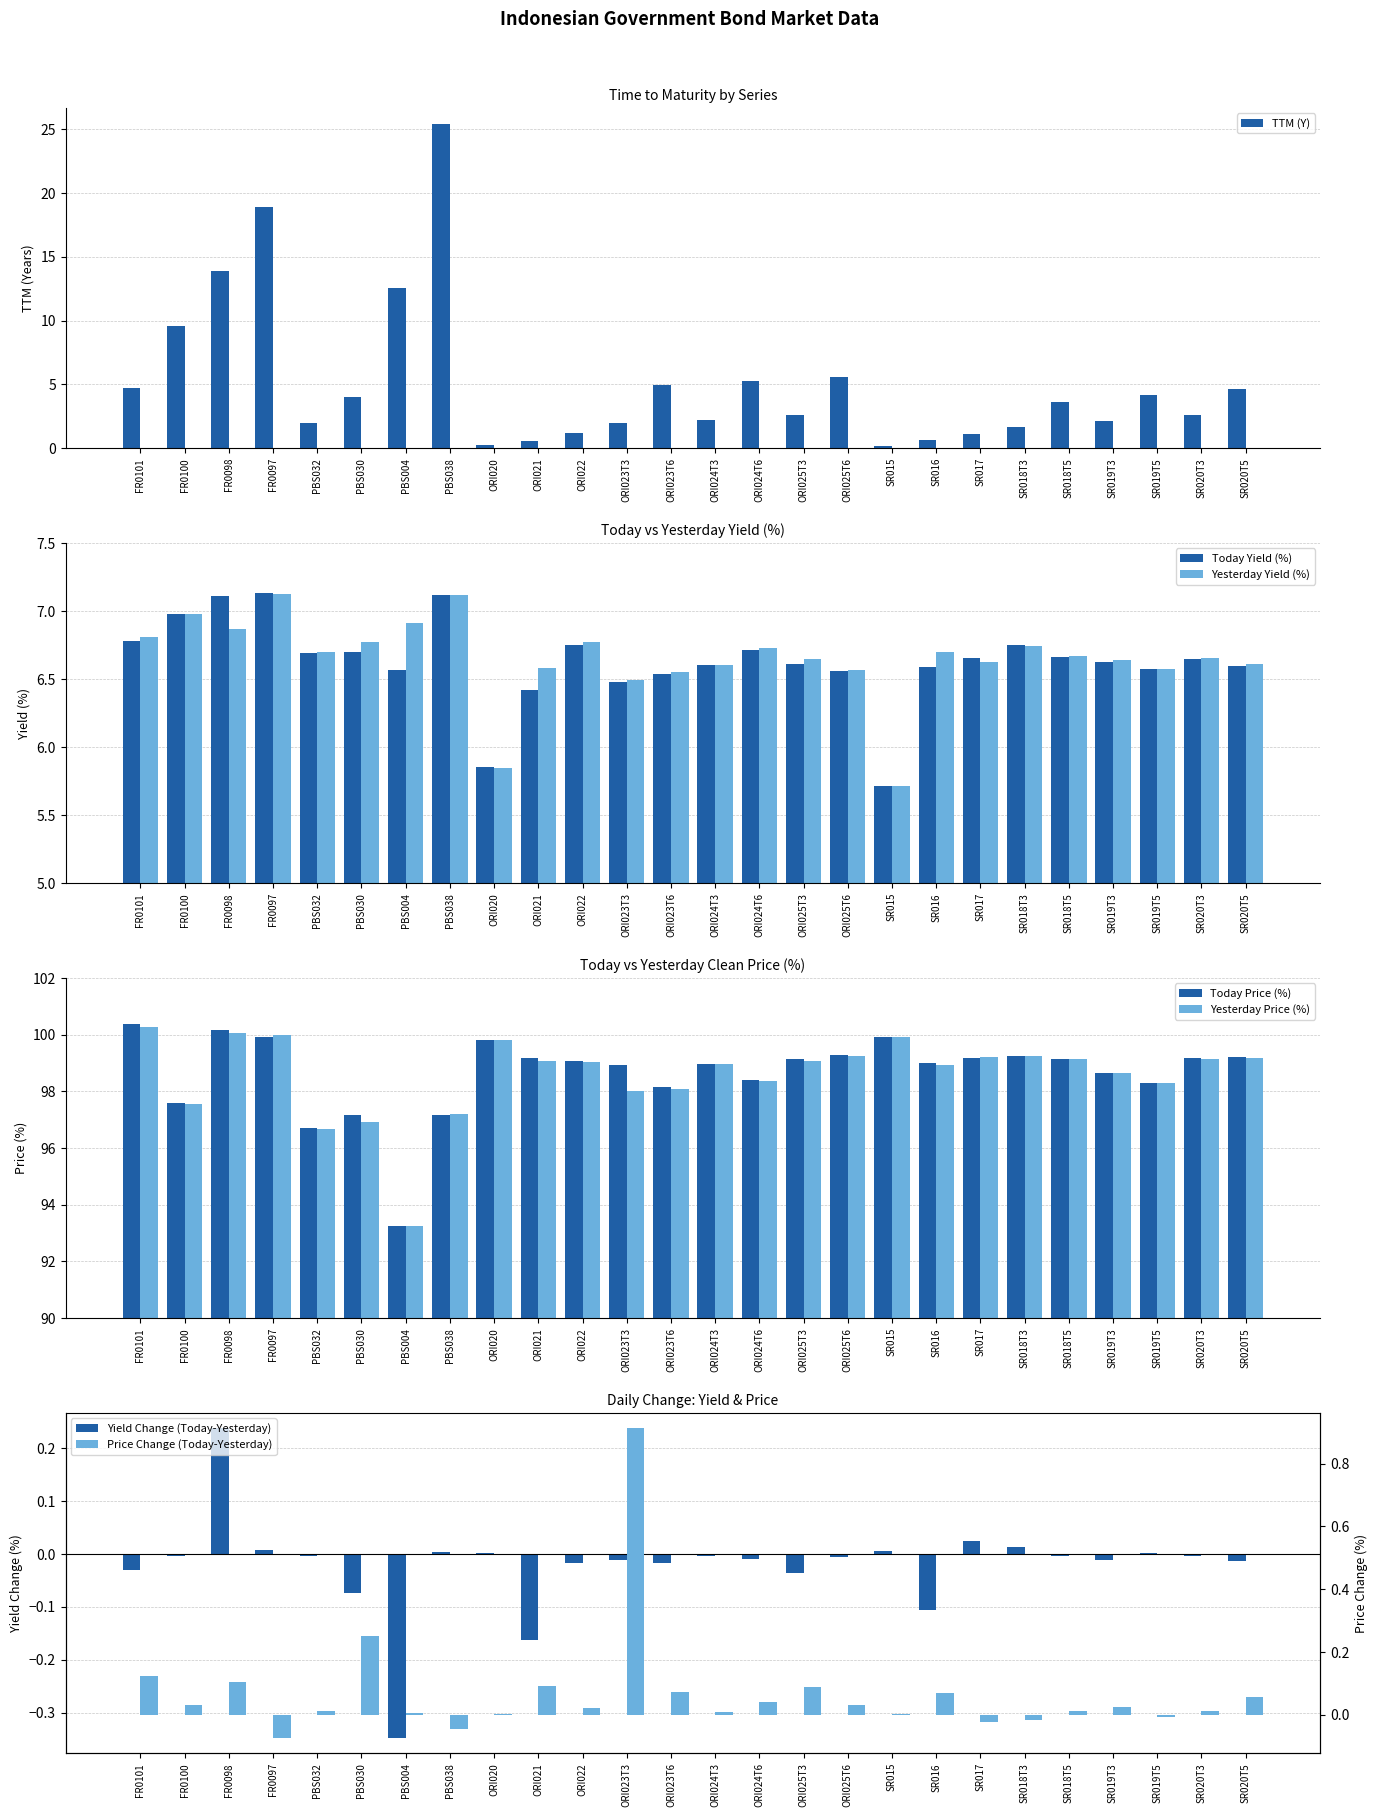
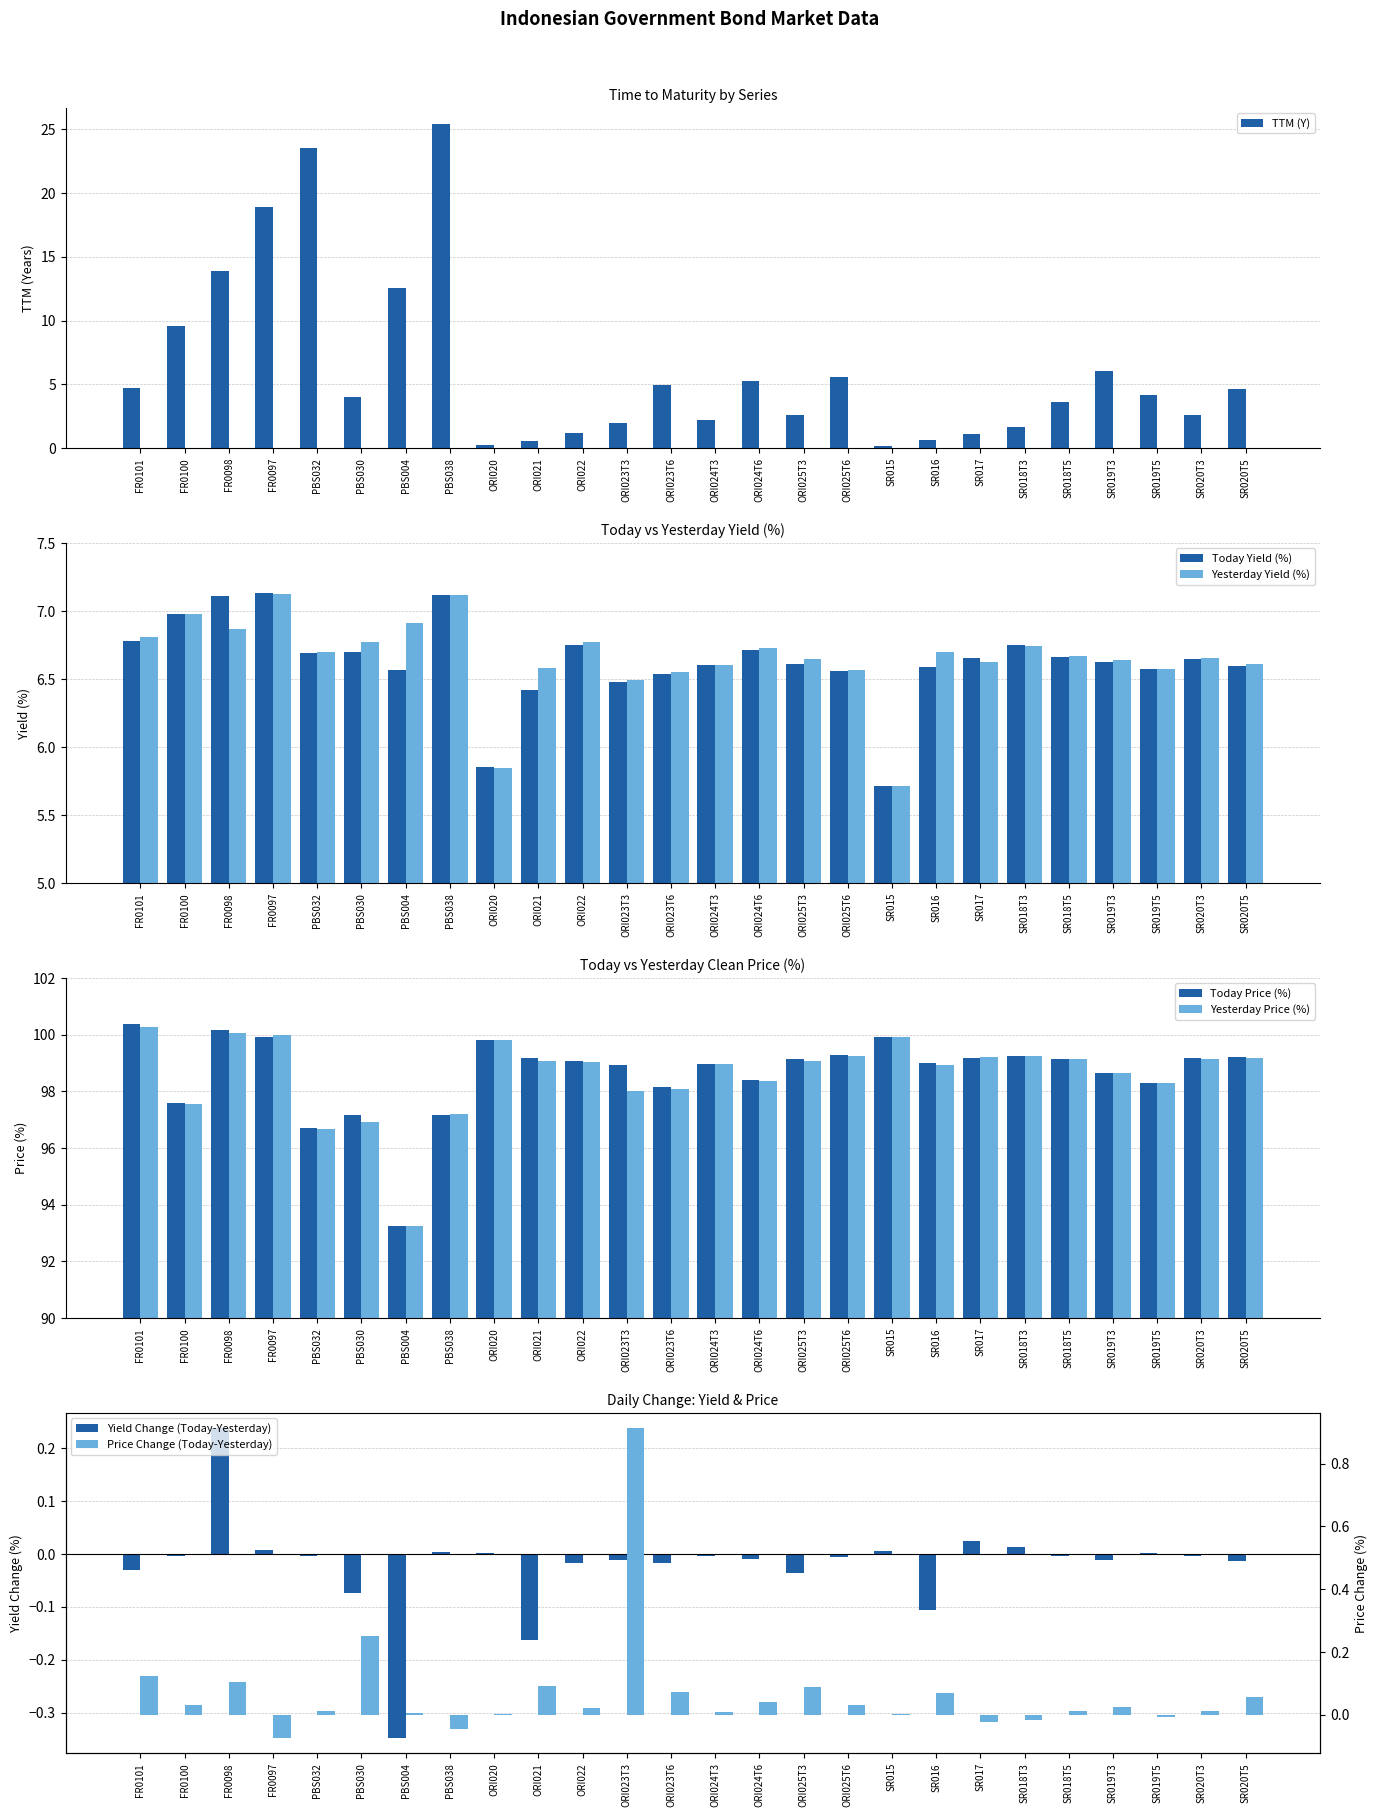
  {
    "Time to Maturity by Series": {
      "TTM (Y)": {
        "FR0101": 4.7,
        "FR0100": 9.6,
        "FR0098": 13.9,
        "FR0097": 18.9,
-       "PBS032": 2.0,
+       "PBS032": 23.6,
        "PBS030": 4.0,
        "PBS004": 12.6,
        "PBS038": 25.4,
        "ORI020": 0.2,
        "ORI021": 0.6,
        "ORI022": 1.2,
        "ORI023T3": 2.0,
        "ORI023T6": 5.0,
        "ORI024T3": 2.2,
        "ORI024T6": 5.2,
        "ORI025T3": 2.6,
        "ORI025T6": 5.6,
        "SR016": 0.6,
        "SR017": 1.1,
        "SR018T3": 1.6,
        "SR018T5": 3.6,
-       "SR019T3": 2.1,
+       "SR019T3": 6.0,
        "SR019T5": 4.1,
        "SR020T3": 2.6,
        "SR020T5": 4.6
      }
    },
    "Today vs Yesterday Yield (%)": {
      "Today Yield (%)": {
        "FR0101": 6.78,
        "FR0100": 6.98,
        "FR0098": 7.11,
        "FR0097": 7.13,
        "PBS032": 6.69,
        "PBS030": 6.70,
        "PBS004": 6.57,
        "PBS038": 7.12,
        "ORI020": 5.85,
        "ORI021": 6.42,
        "ORI022": 6.75,
        "ORI023T3": 6.48,
        "ORI023T6": 6.53,
        "ORI024T3": 6.60,
        "ORI024T6": 6.71,
        "ORI025T3": 6.61,
        "ORI025T6": 6.56,
        "SR015": 5.72,
        "SR016": 6.59,
        "SR017": 6.65,
        "SR018T3": 6.75,
        "SR018T5": 6.66,
        "SR019T3": 6.63,
        "SR019T5": 6.57,
        "SR020T3": 6.65,
        "SR020T5": 6.60
      },
      "Yesterday Yield (%)": {
        "FR0101": 6.81,
        "FR0100": 6.98,
        "FR0098": 6.87,
        "FR0097": 7.12,
        "PBS032": 6.69,
        "PBS030": 6.77,
        "PBS004": 6.91,
        "PBS038": 7.11,
        "ORI020": 5.85,
        "ORI021": 6.58,
        "ORI022": 6.77,
        "ORI023T3": 6.49,
        "ORI023T6": 6.55,
        "ORI024T3": 6.61,
        "ORI024T6": 6.72,
        "ORI025T3": 6.65,
        "ORI025T6": 6.56,
        "SR015": 5.71,
        "SR016": 6.70,
        "SR017": 6.63,
        "SR018T3": 6.74,
        "SR018T5": 6.67,
        "SR019T3": 6.64,
        "SR019T5": 6.57,
        "SR020T3": 6.65,
        "SR020T5": 6.61
      }
    },
    "Today vs Yesterday Clean Price (%)": {
      "Today Price (%)": {
        "FR0101": 100.4,
        "FR0100": 97.6,
        "FR0098": 100.2,
        "FR0097": 99.9,
        "PBS032": 96.7,
        "PBS030": 97.2,
        "PBS004": 93.2,
        "PBS038": 97.2,
        "ORI020": 99.8,
        "ORI021": 99.2,
        "ORI022": 99.1,
        "ORI023T3": 98.9,
        "ORI023T6": 98.2,
        "ORI024T3": 99.0,
        "ORI024T6": 98.4,
        "ORI025T3": 99.2,
        "ORI025T6": 99.3,
        "SR015": 99.9,
        "SR016": 99.0,
        "SR017": 99.2,
        "SR018T3": 99.2,
        "SR018T5": 99.2,
        "SR019T3": 98.7,
        "SR019T5": 98.3,
        "SR020T3": 99.2,
        "SR020T5": 99.2
      },
      "Yesterday Price (%)": {
        "FR0101": 100.3,
        "FR0100": 97.5,
        "FR0098": 100.1,
        "FR0097": 100.0,
        "PBS032": 96.7,
        "PBS030": 96.9,
        "PBS004": 93.2,
        "PBS038": 97.2,
        "ORI020": 99.8,
        "ORI021": 99.1,
        "ORI022": 99.0,
        "ORI023T3": 98.0,
        "ORI023T6": 98.1,
        "ORI024T3": 99.0,
        "ORI024T6": 98.4,
        "ORI025T3": 99.1,
        "ORI025T6": 99.2,
        "SR015": 99.9,
        "SR016": 98.9,
        "SR017": 99.2,
        "SR018T3": 99.2,
        "SR018T5": 99.1,
        "SR019T3": 98.6,
        "SR019T5": 98.3,
        "SR020T3": 99.2,
        "SR020T5": 99.2
      }
    }
  }
